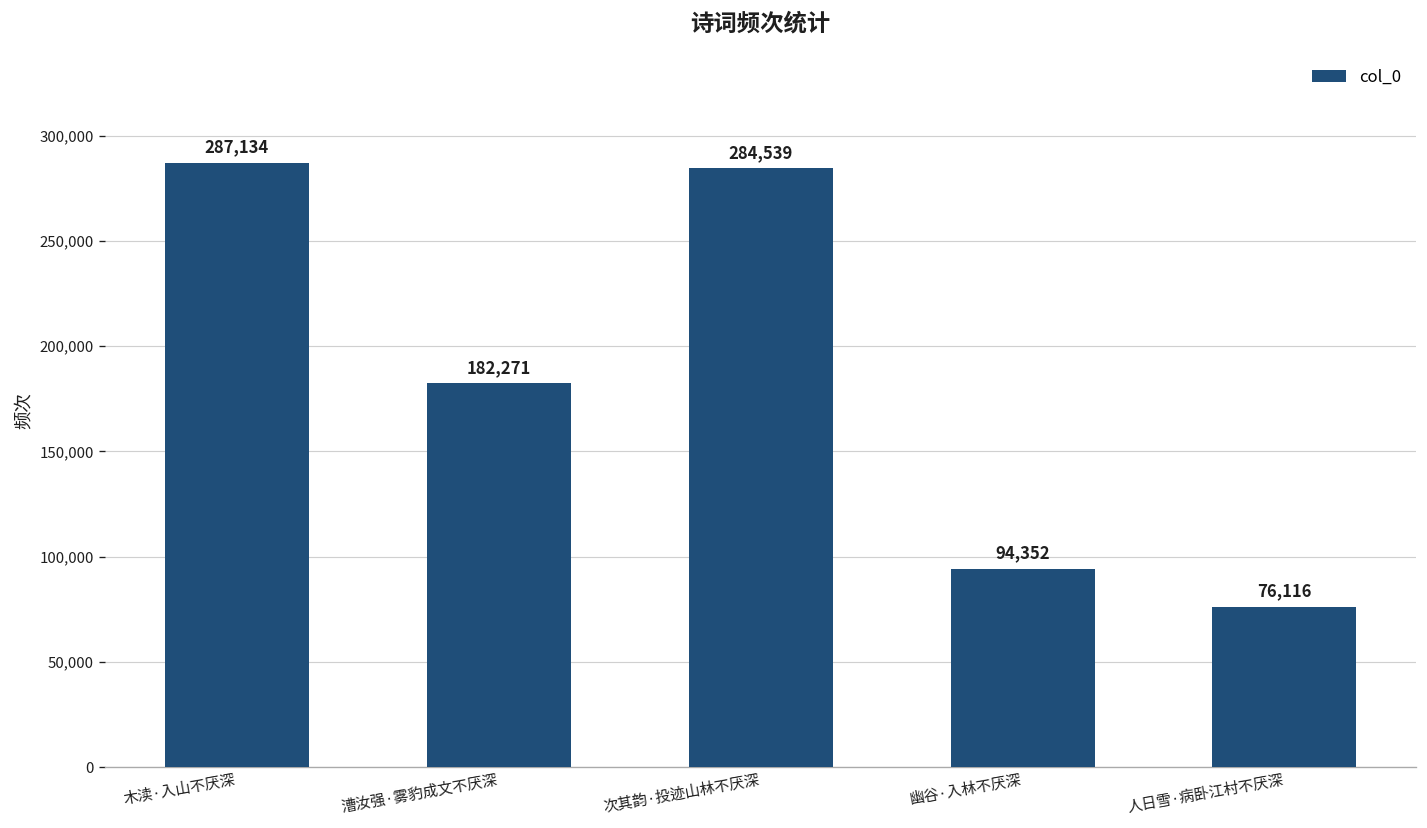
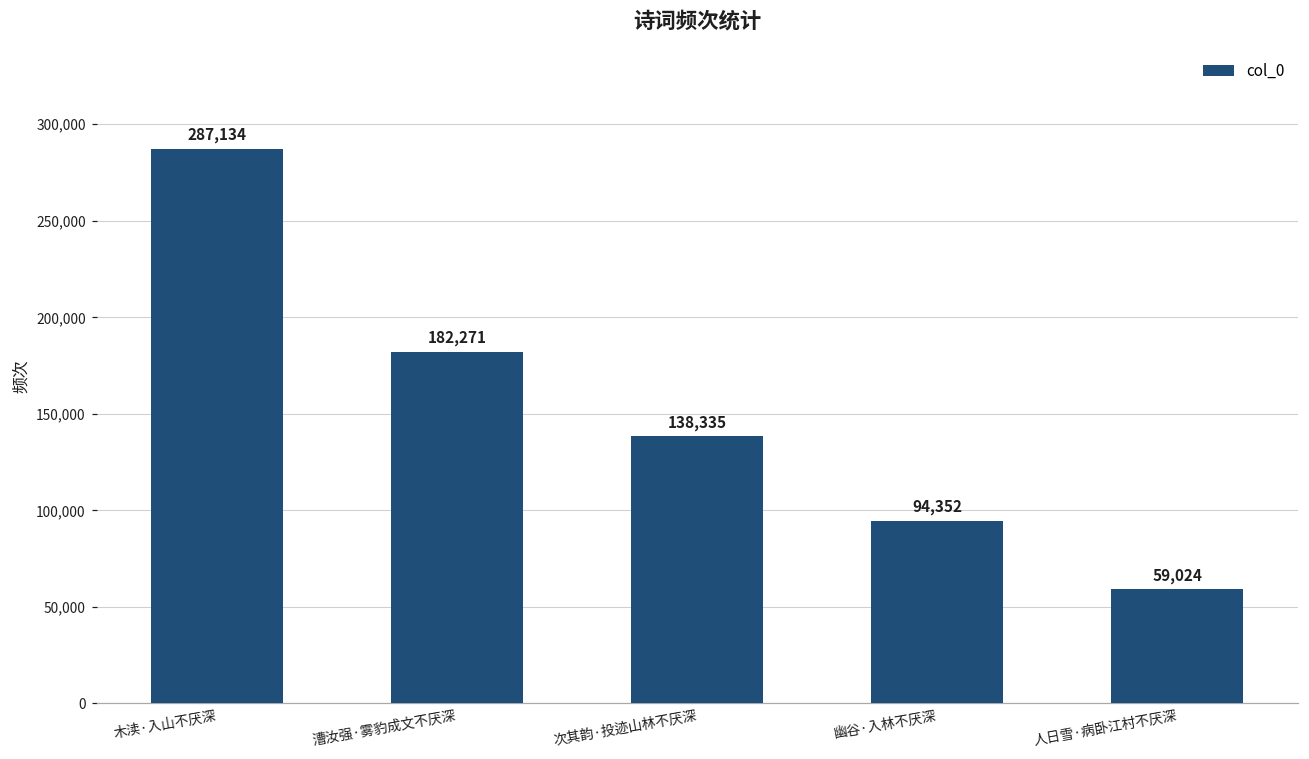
  {
    "木渎·入山不厌深": "287,134",
    "漕汝强·雾豹成文不厌深": "182,271",
-   "次其韵·投迹山林不厌深": "284,539",
+   "次其韵·投迹山林不厌深": "138,335",
    "幽谷·入林不厌深": "94,352",
-   "人日雪·病卧江村不厌深": "76,116"
+   "人日雪·病卧江村不厌深": "59,024"
  }
